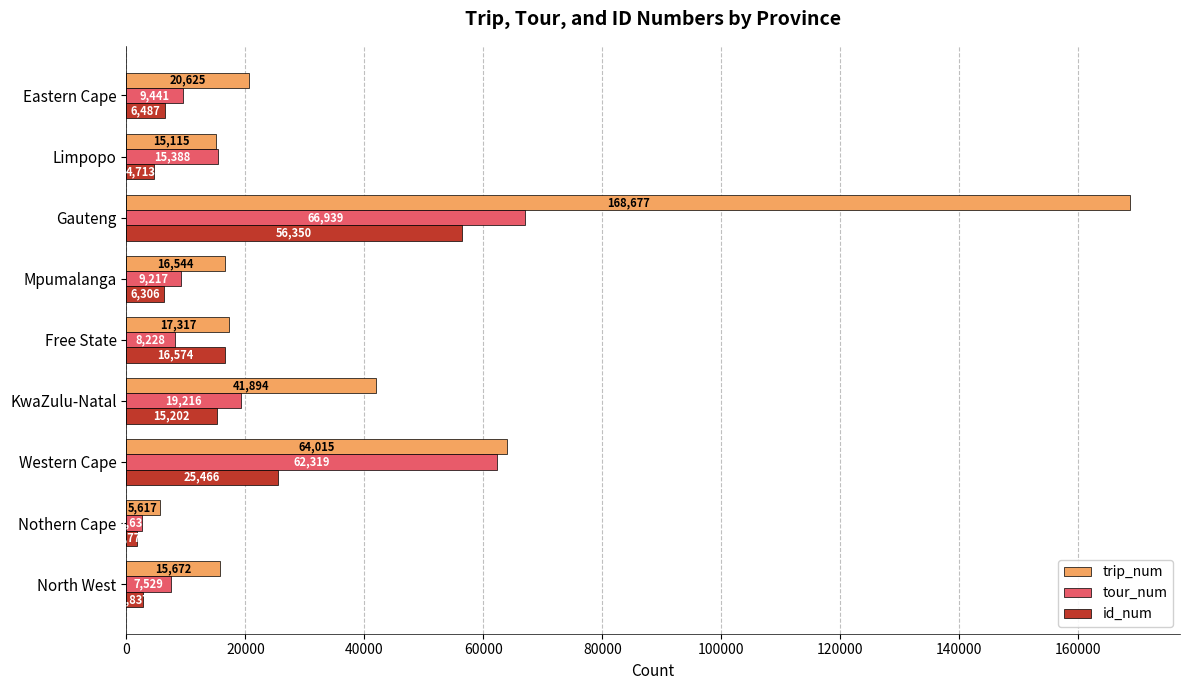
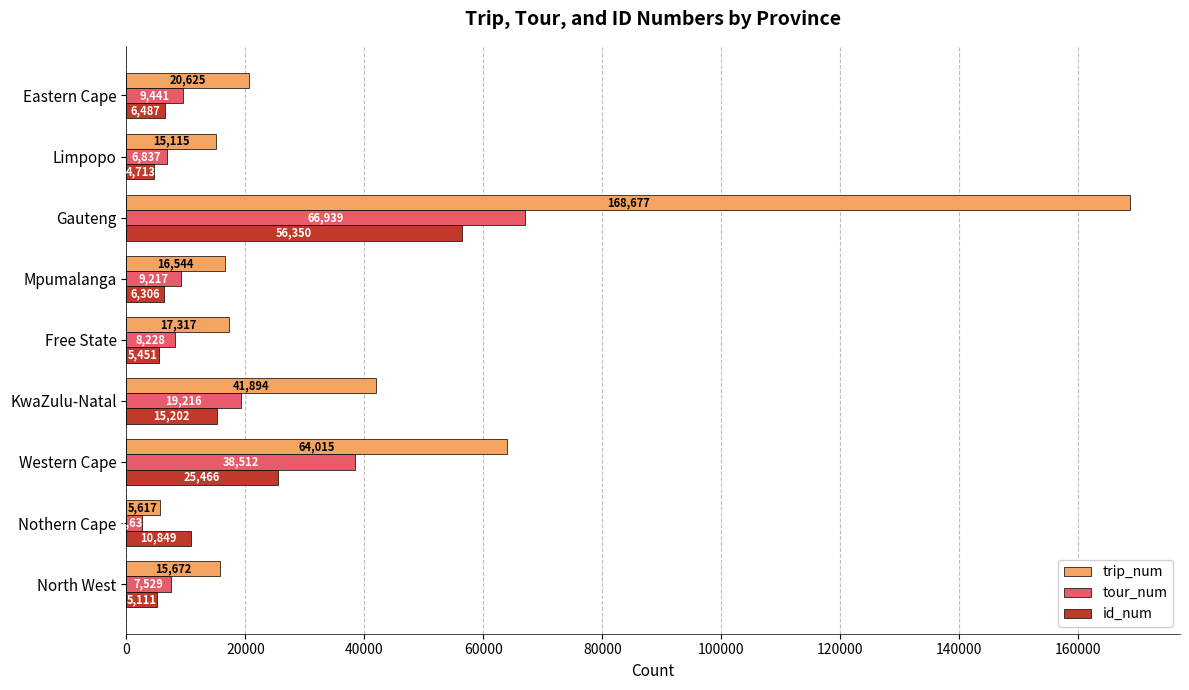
  {
    "trip_num": {
      "Eastern Cape": "20,625",
      "Limpopo": "15,115",
      "Gauteng": "168,677",
      "Mpumalanga": "16,544",
      "Free State": "17,317",
      "KwaZulu-Natal": "41,894",
      "Western Cape": "64,015",
      "Nothern Cape": "5,617",
      "North West": "15,672"
    },
    "tour_num": {
      "Eastern Cape": "9,441",
-     "Limpopo": "15,388",
+     "Limpopo": "6,837",
      "Gauteng": "66,939",
      "Mpumalanga": "9,217",
      "Free State": "8,228",
      "KwaZulu-Natal": "19,216",
-     "Western Cape": "62,319",
+     "Western Cape": "38,512",
      "Nothern Cape": "2,631",
      "North West": "7,529"
    },
    "id_num": {
      "Eastern Cape": "6,487",
      "Limpopo": "4,713",
      "Gauteng": "56,350",
      "Mpumalanga": "6,306",
-     "Free State": "16,574",
+     "Free State": "5,451",
      "KwaZulu-Natal": "15,202",
      "Western Cape": "25,466",
-     "Nothern Cape": "2000",
-     "North West": "2,837"
+     "Nothern Cape": "11000",
+     "North West": "5,111"
    }
  }
